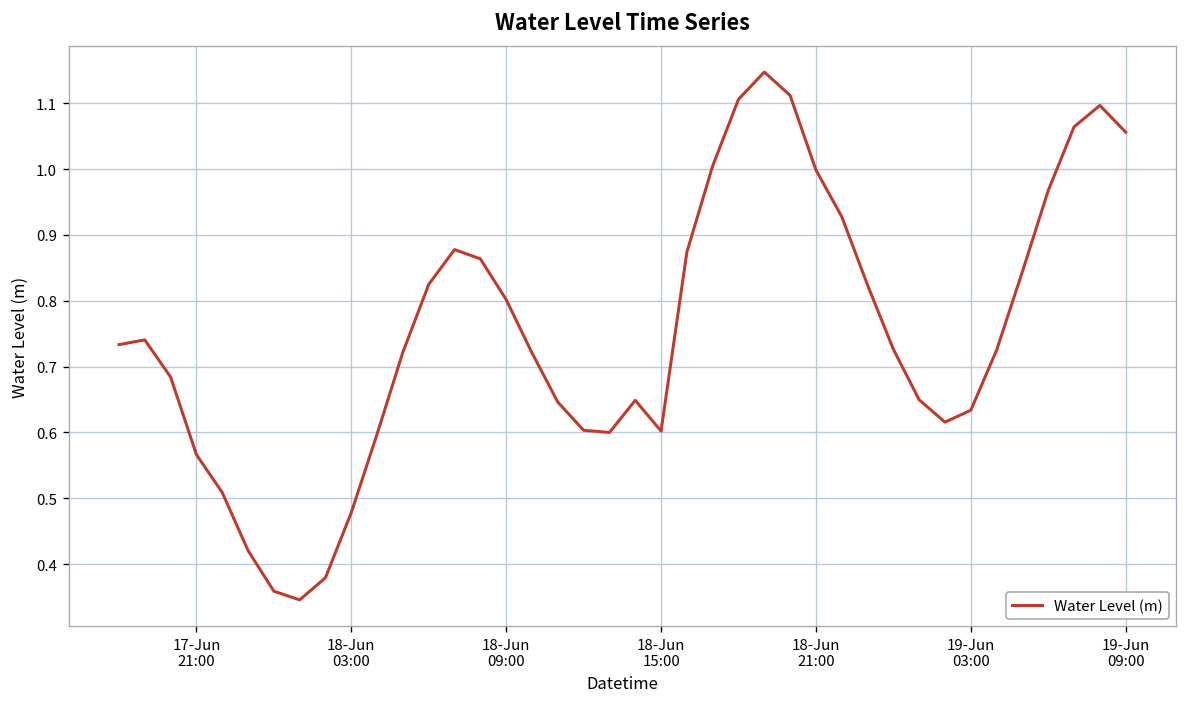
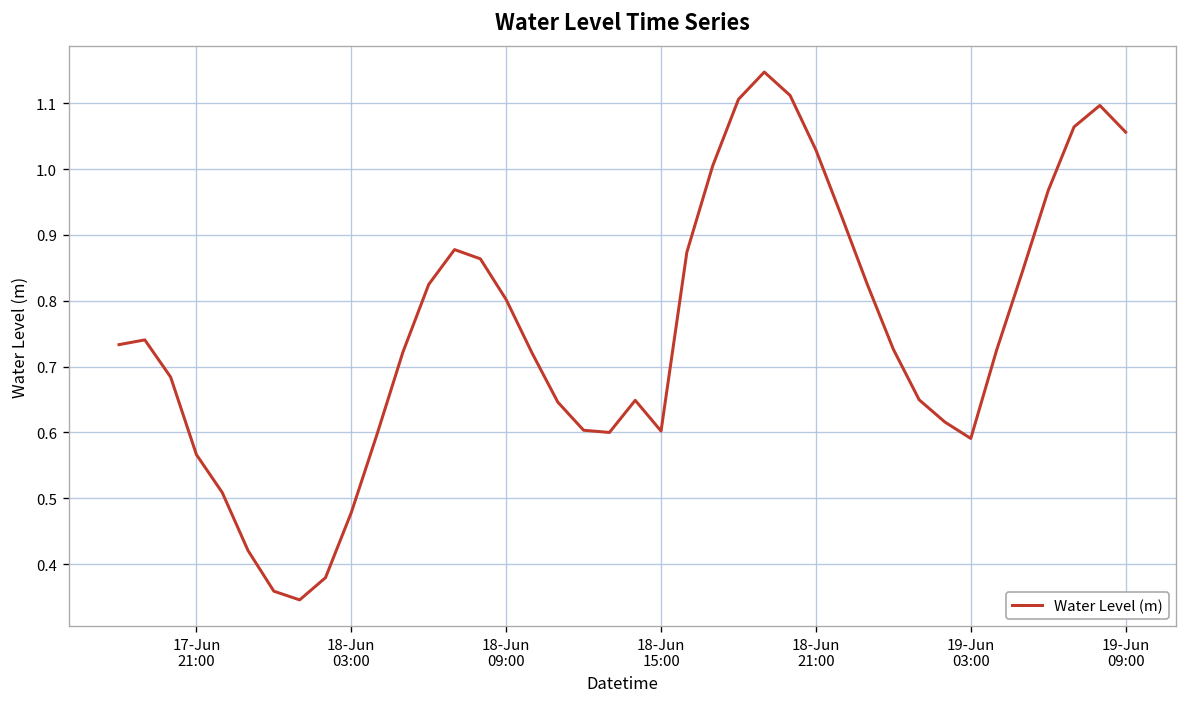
  {
    "17-Jun 21:00": 0.57,
    "18-Jun 03:00": 0.48,
    "18-Jun 09:00": 0.80,
    "18-Jun 15:00": 0.60,
-   "18-Jun 21:00": 1.00,
-   "19-Jun 03:00": 0.63,
+   "18-Jun 21:00": 1.03,
+   "19-Jun 03:00": 0.59,
    "19-Jun 09:00": 1.06
  }
